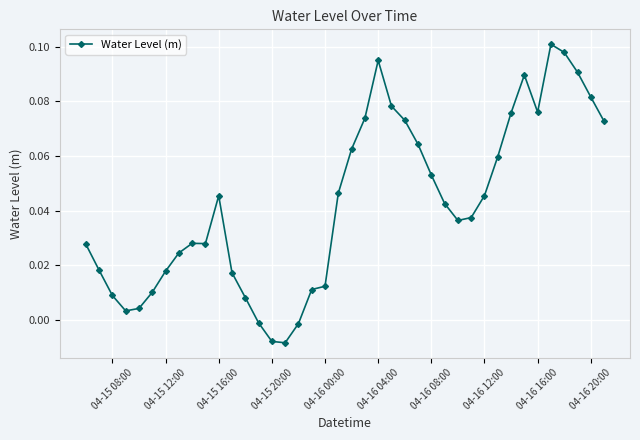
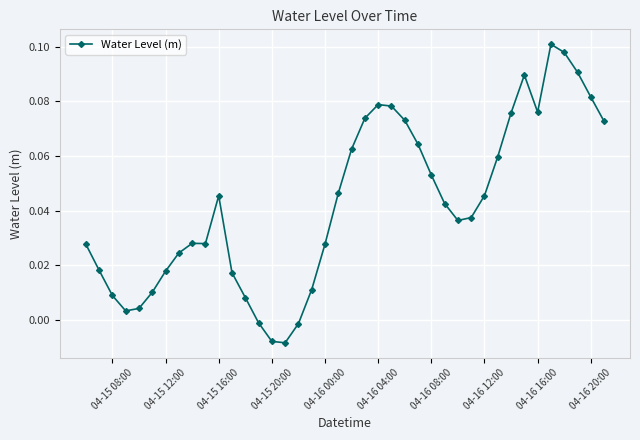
  {
    "04-15 08:00": 0.009,
    "04-15 12:00": 0.018,
    "04-15 16:00": 0.045,
    "04-15 20:00": -0.008,
-   "04-16 00:00": 0.012,
-   "04-16 04:00": 0.095,
+   "04-16 00:00": 0.028,
+   "04-16 04:00": 0.079,
    "04-16 08:00": 0.053,
    "04-16 12:00": 0.046,
    "04-16 16:00": 0.076,
    "04-16 20:00": 0.082
  }
